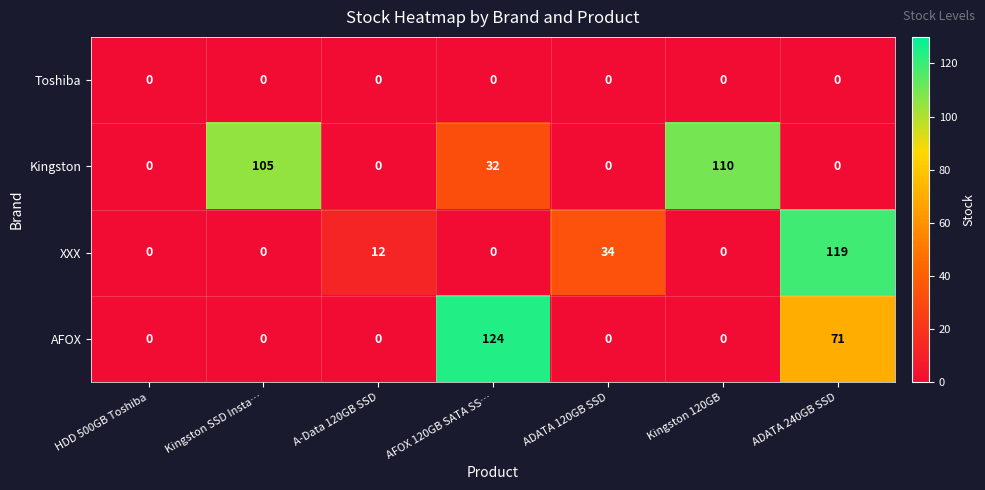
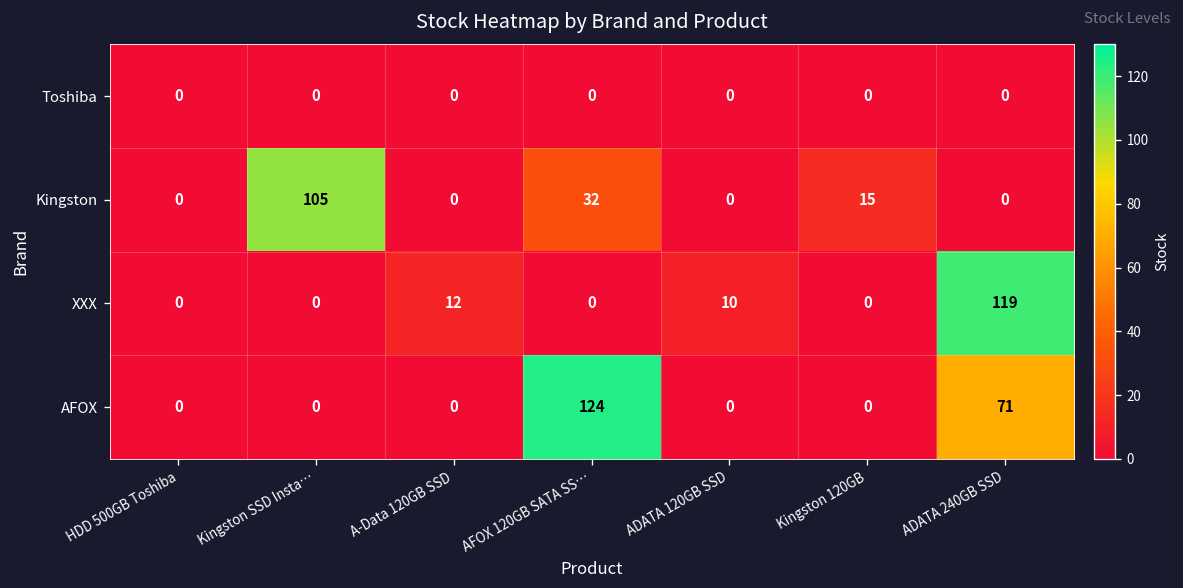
  {
    "Toshiba": {
      "HDD 500GB Toshiba": 0,
      "Kingston SSD Insta…": 0,
      "A-Data 120GB SSD": 0,
      "AFOX 120GB SATA SS…": 0,
      "ADATA 120GB SSD": 0,
      "Kingston 120GB": 0,
      "ADATA 240GB SSD": 0
    },
    "Kingston": {
      "HDD 500GB Toshiba": 0,
      "Kingston SSD Insta…": 105,
      "A-Data 120GB SSD": 0,
      "AFOX 120GB SATA SS…": 32,
      "ADATA 120GB SSD": 0,
-     "Kingston 120GB": 110,
+     "Kingston 120GB": 15,
      "ADATA 240GB SSD": 0
    },
    "XXX": {
      "HDD 500GB Toshiba": 0,
      "Kingston SSD Insta…": 0,
      "A-Data 120GB SSD": 12,
      "AFOX 120GB SATA SS…": 0,
-     "ADATA 120GB SSD": 34,
+     "ADATA 120GB SSD": 10,
      "Kingston 120GB": 0,
      "ADATA 240GB SSD": 119
    },
    "AFOX": {
      "HDD 500GB Toshiba": 0,
      "Kingston SSD Insta…": 0,
      "A-Data 120GB SSD": 0,
      "AFOX 120GB SATA SS…": 124,
      "ADATA 120GB SSD": 0,
      "Kingston 120GB": 0,
      "ADATA 240GB SSD": 71
    }
  }
